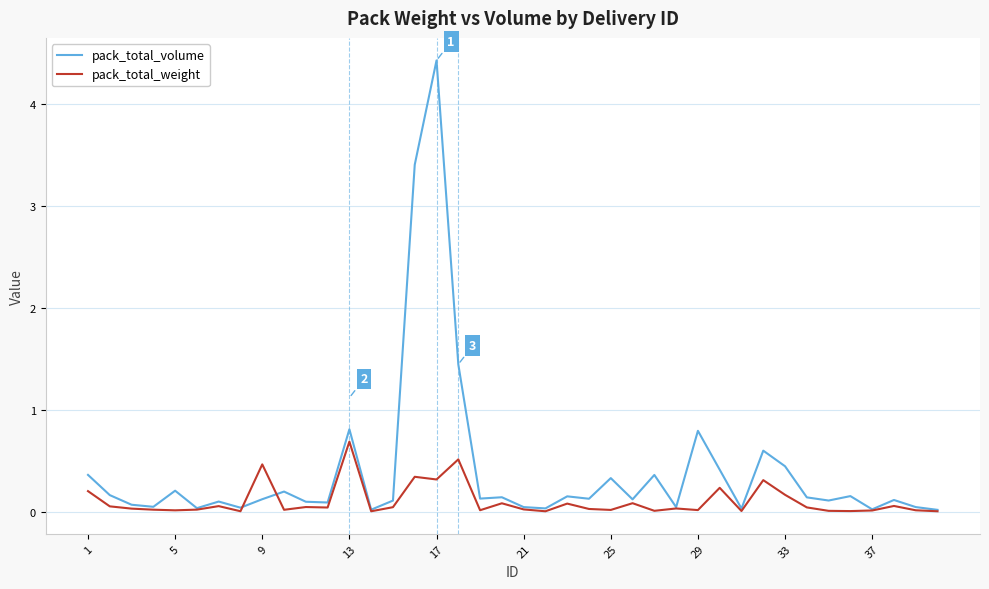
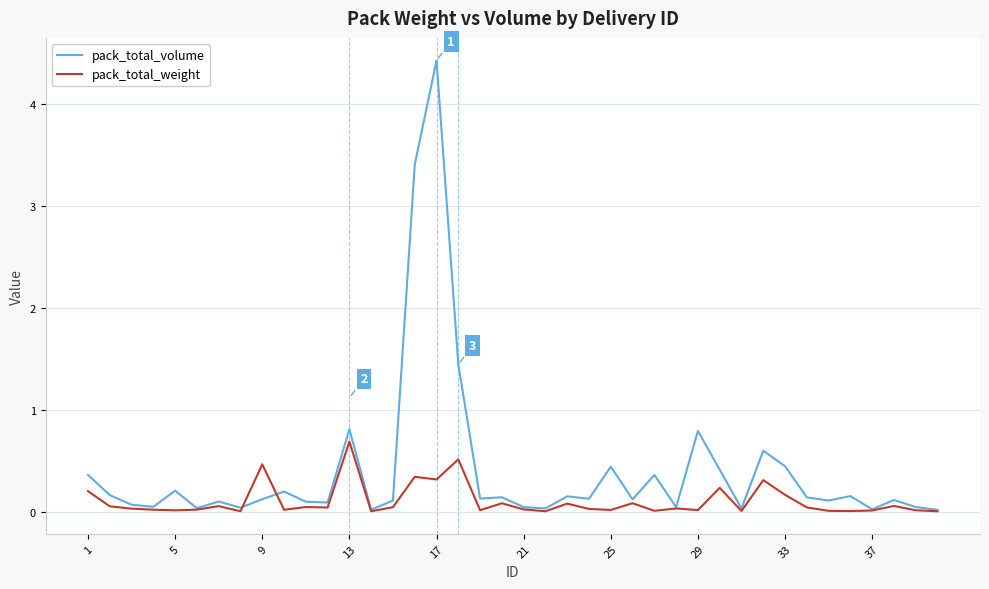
  {
    "pack_total_volume": {
      "1": 0.37,
      "5": 0.21,
      "9": 0.13,
      "13": 0.81,
      "17": 4.42,
-     "25": 0.34,
+     "25": 0.45,
      "29": 0.80,
      "33": 0.45
    },
    "pack_total_weight": {
      "1": 0.21,
      "5": 0.02,
      "9": 0.47,
      "13": 0.69,
      "17": 0.32,
      "25": 0.02,
      "29": 0.02,
      "33": 0.17
    }
  }
